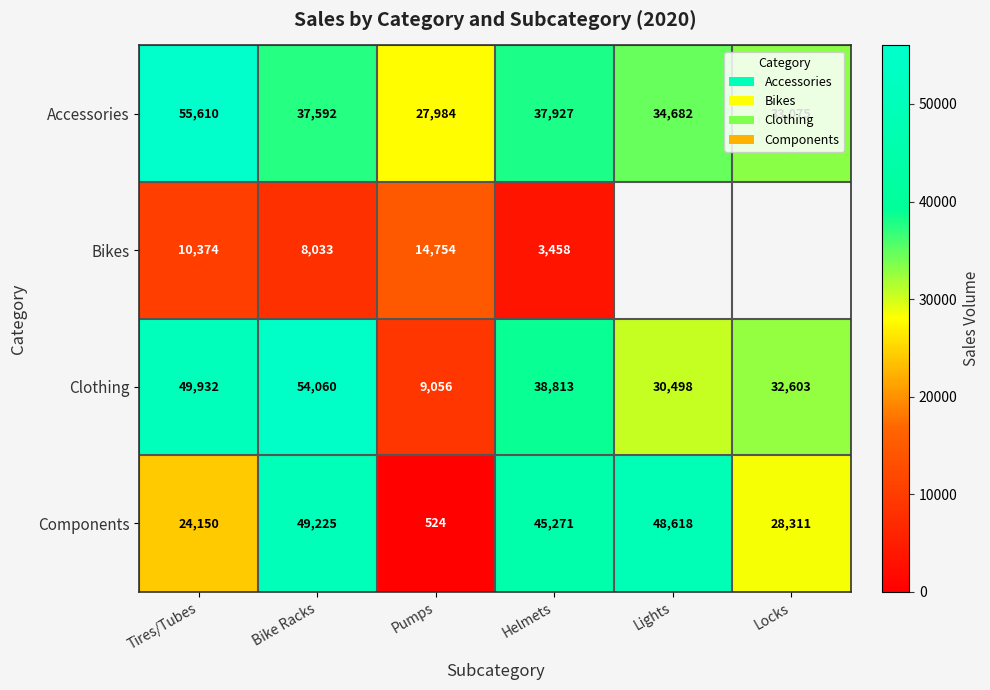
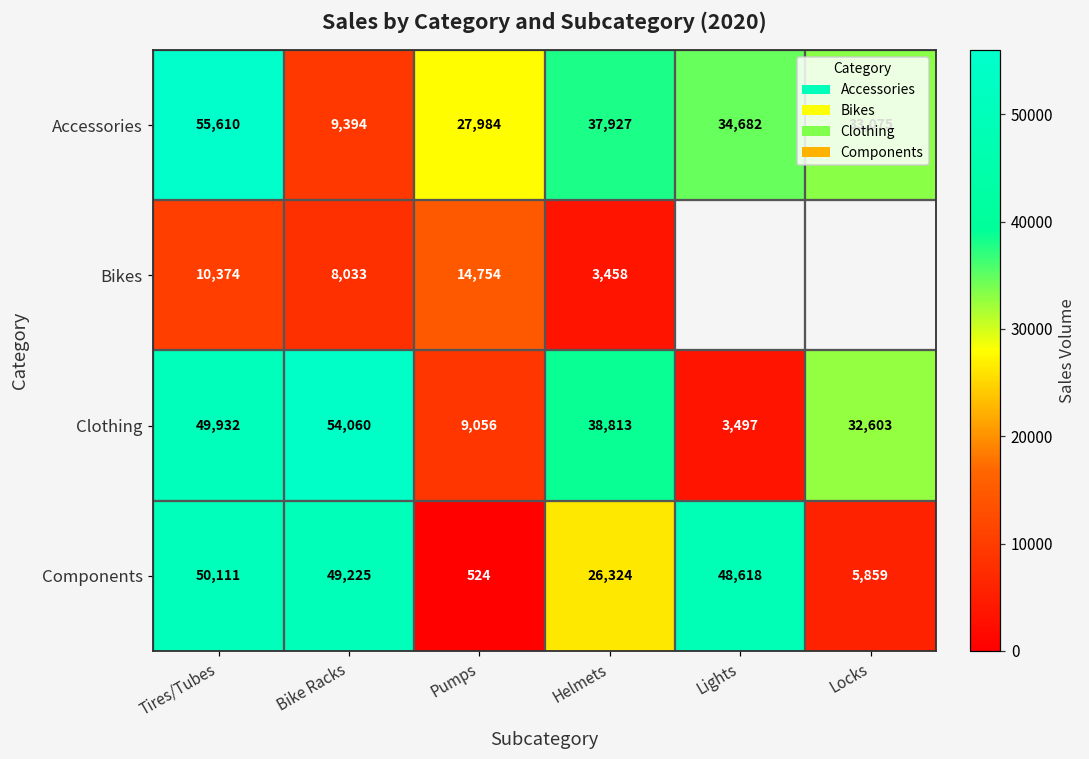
  {
    "Accessories": {
      "Tires/Tubes": "55,610",
-     "Bike Racks": "37,592",
+     "Bike Racks": "9,394",
      "Pumps": "27,984",
      "Helmets": "37,927",
      "Lights": "34,682"
    },
    "Bikes": {
      "Tires/Tubes": "10,374",
      "Bike Racks": "8,033",
      "Pumps": "14,754",
      "Helmets": "3,458"
    },
    "Clothing": {
      "Tires/Tubes": "49,932",
      "Bike Racks": "54,060",
      "Pumps": "9,056",
      "Helmets": "38,813",
-     "Lights": "30,498",
+     "Lights": "3,497",
      "Locks": "32,603"
    },
    "Components": {
-     "Tires/Tubes": "24,150",
+     "Tires/Tubes": "50,111",
      "Bike Racks": "49,225",
      "Pumps": "524",
-     "Helmets": "45,271",
+     "Helmets": "26,324",
      "Lights": "48,618",
-     "Locks": "28,311"
+     "Locks": "5,859"
    }
  }
